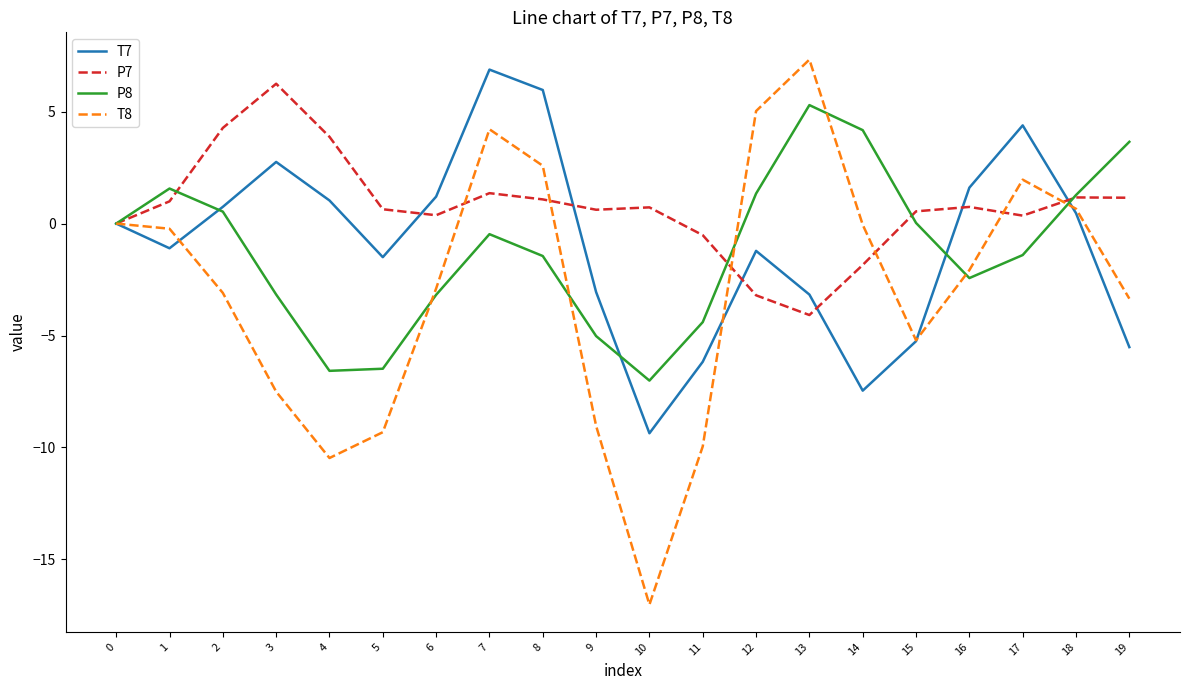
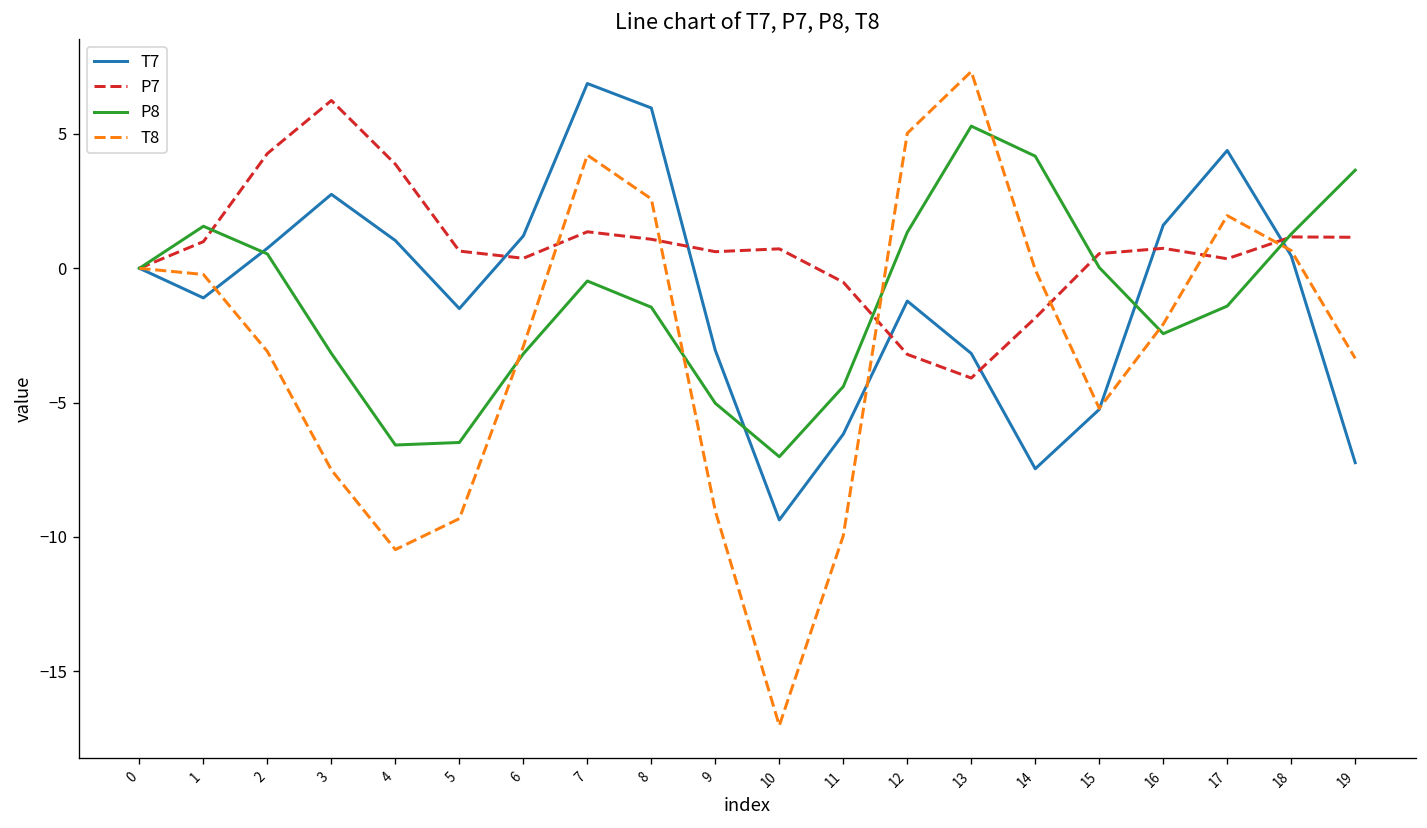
  {
    "T7": {
      "1": -1.1,
      "2": 0.7,
      "3": 2.8,
      "4": 1.0,
      "5": -1.5,
      "6": 1.2,
      "7": 6.9,
      "8": 6.0,
      "9": -3.1,
      "10": -9.4,
      "11": -6.2,
      "12": -1.2,
      "13": -3.2,
      "14": -7.5,
      "16": 1.6,
      "17": 4.4,
      "18": 0.5,
-     "19": -5.5
+     "19": -7.2
    },
    "P7": {
      "1": 1.0,
      "2": 4.3,
      "3": 6.2,
      "4": 3.9,
      "5": 0.6,
      "6": 0.4,
      "7": 1.4,
      "8": 1.1,
      "9": 0.6,
      "10": 0.7,
      "11": -0.5,
      "12": -3.2,
      "13": -4.1,
      "14": -1.8,
      "15": 0.5,
      "16": 0.7,
      "17": 0.4,
      "19": 1.2
    },
    "P8": {
      "1": 1.6,
      "2": 0.5,
      "3": -3.2,
      "4": -6.6,
      "5": -6.5,
      "6": -3.2,
      "7": -0.5,
      "8": -1.4,
      "9": -5.0,
      "10": -7.0,
      "11": -4.4,
      "12": 1.3,
      "13": 5.3,
      "14": 4.2,
      "15": 0.0,
      "16": -2.4,
      "17": -1.4,
      "19": 3.7
    },
    "T8": {
      "1": -0.2,
      "2": -3.1,
      "3": -7.5,
      "4": -10.5,
      "5": -9.3,
      "6": -2.9,
      "7": 4.2,
      "8": 2.6,
      "9": -9.0,
      "10": -17.0,
      "11": -10.0,
      "12": 5.0,
      "13": 7.3,
      "14": -0.1,
      "16": -2.1,
      "17": 2.0,
      "18": 0.7,
      "19": -3.4
    }
  }
